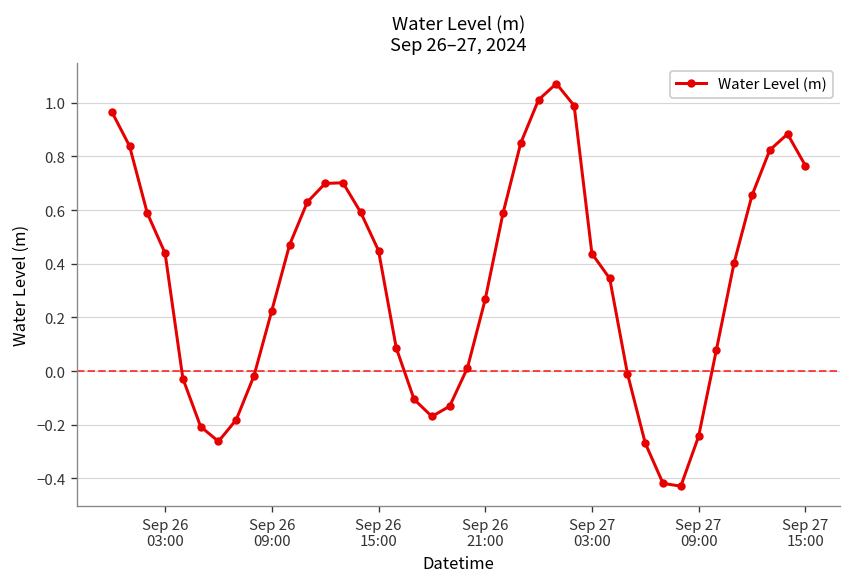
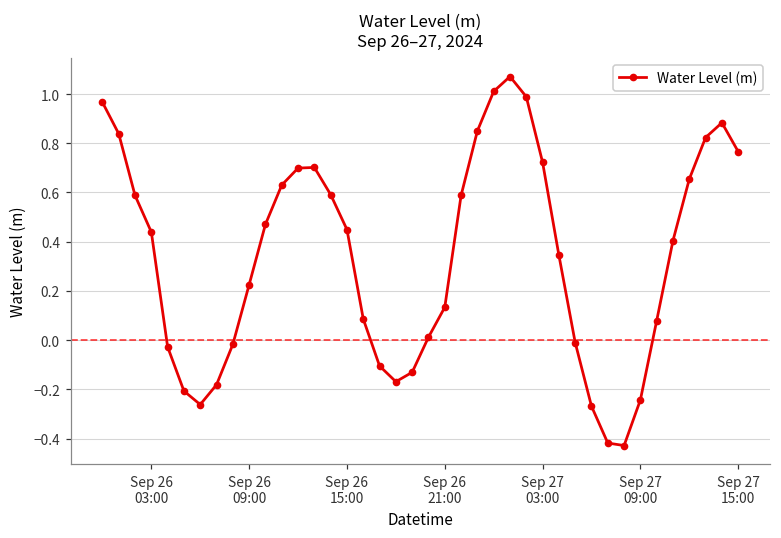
  {
    "Sep 26 03:00": 0.44,
    "Sep 26 09:00": 0.23,
    "Sep 26 15:00": 0.45,
-   "Sep 26 21:00": 0.27,
-   "Sep 27 03:00": 0.44,
+   "Sep 26 21:00": 0.13,
+   "Sep 27 03:00": 0.72,
    "Sep 27 09:00": -0.24,
    "Sep 27 15:00": 0.77
  }
